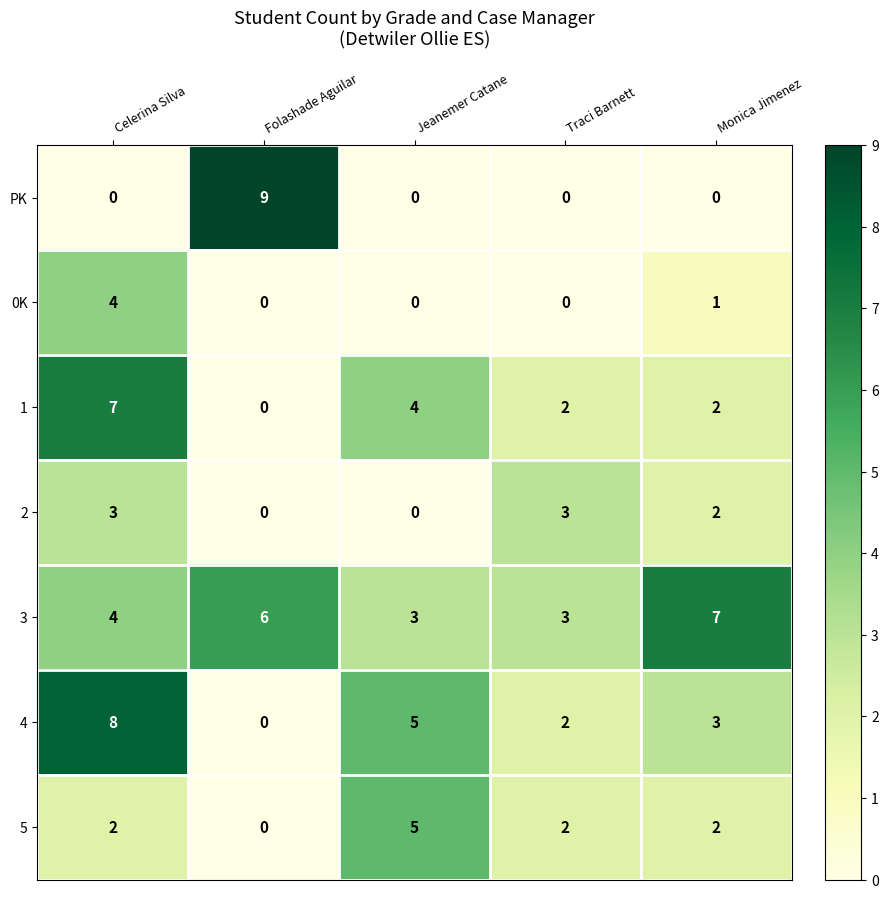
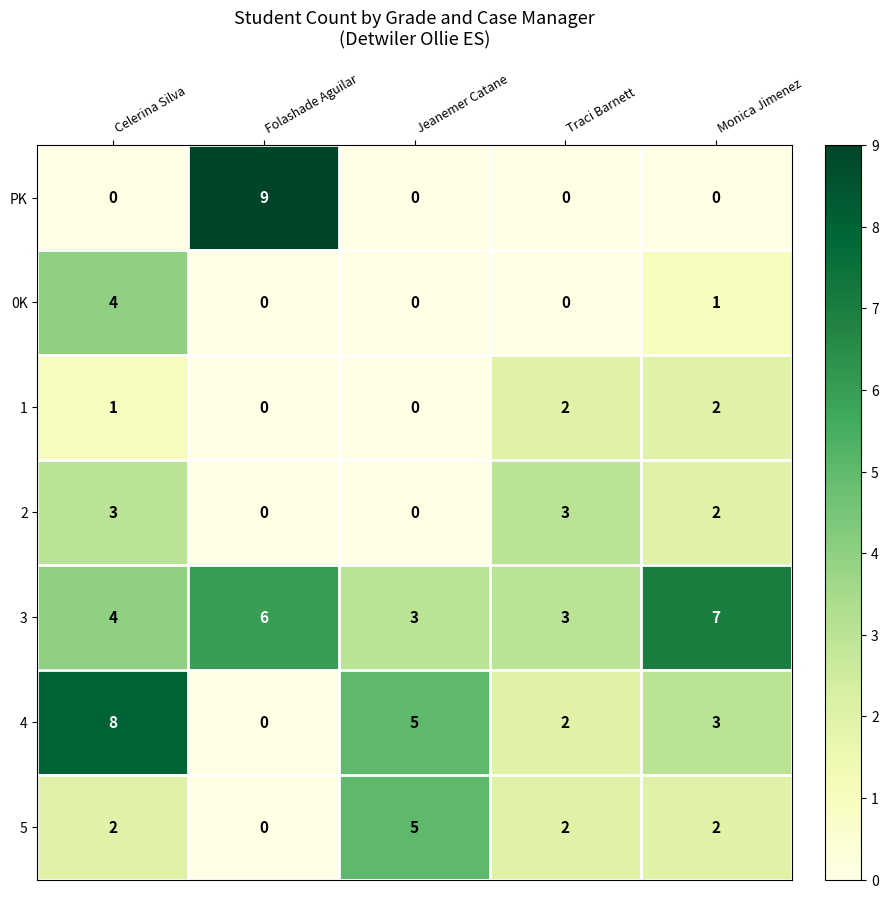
  {
    "PK": {
      "Celerina Silva": 0,
      "Folashade Aguilar": 9,
      "Jeanemer Catane": 0,
      "Traci Barnett": 0,
      "Monica Jimenez": 0
    },
    "0K": {
      "Celerina Silva": 4,
      "Folashade Aguilar": 0,
      "Jeanemer Catane": 0,
      "Traci Barnett": 0,
      "Monica Jimenez": 1
    },
    "1": {
-     "Celerina Silva": 7,
+     "Celerina Silva": 1,
      "Folashade Aguilar": 0,
-     "Jeanemer Catane": 4,
+     "Jeanemer Catane": 0,
      "Traci Barnett": 2,
      "Monica Jimenez": 2
    },
    "2": {
      "Celerina Silva": 3,
      "Folashade Aguilar": 0,
      "Jeanemer Catane": 0,
      "Traci Barnett": 3,
      "Monica Jimenez": 2
    },
    "3": {
      "Celerina Silva": 4,
      "Folashade Aguilar": 6,
      "Jeanemer Catane": 3,
      "Traci Barnett": 3,
      "Monica Jimenez": 7
    },
    "4": {
      "Celerina Silva": 8,
      "Folashade Aguilar": 0,
      "Jeanemer Catane": 5,
      "Traci Barnett": 2,
      "Monica Jimenez": 3
    },
    "5": {
      "Celerina Silva": 2,
      "Folashade Aguilar": 0,
      "Jeanemer Catane": 5,
      "Traci Barnett": 2,
      "Monica Jimenez": 2
    }
  }
